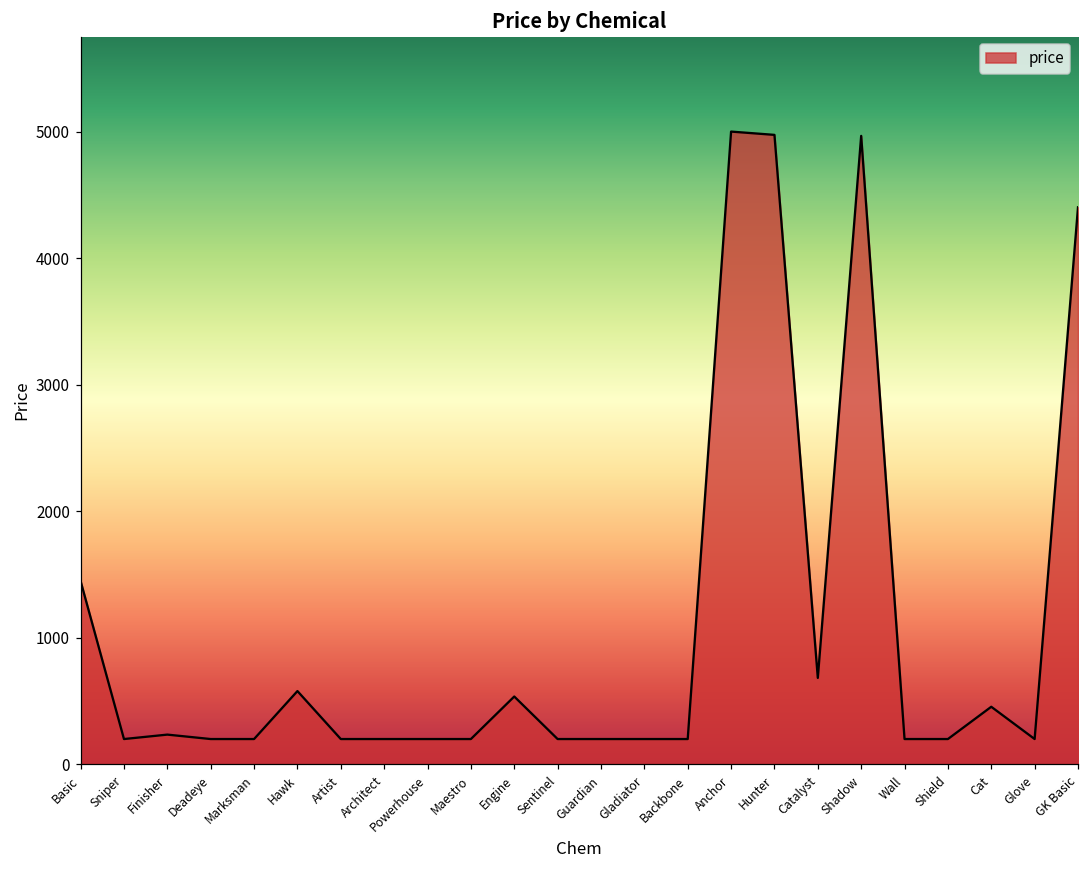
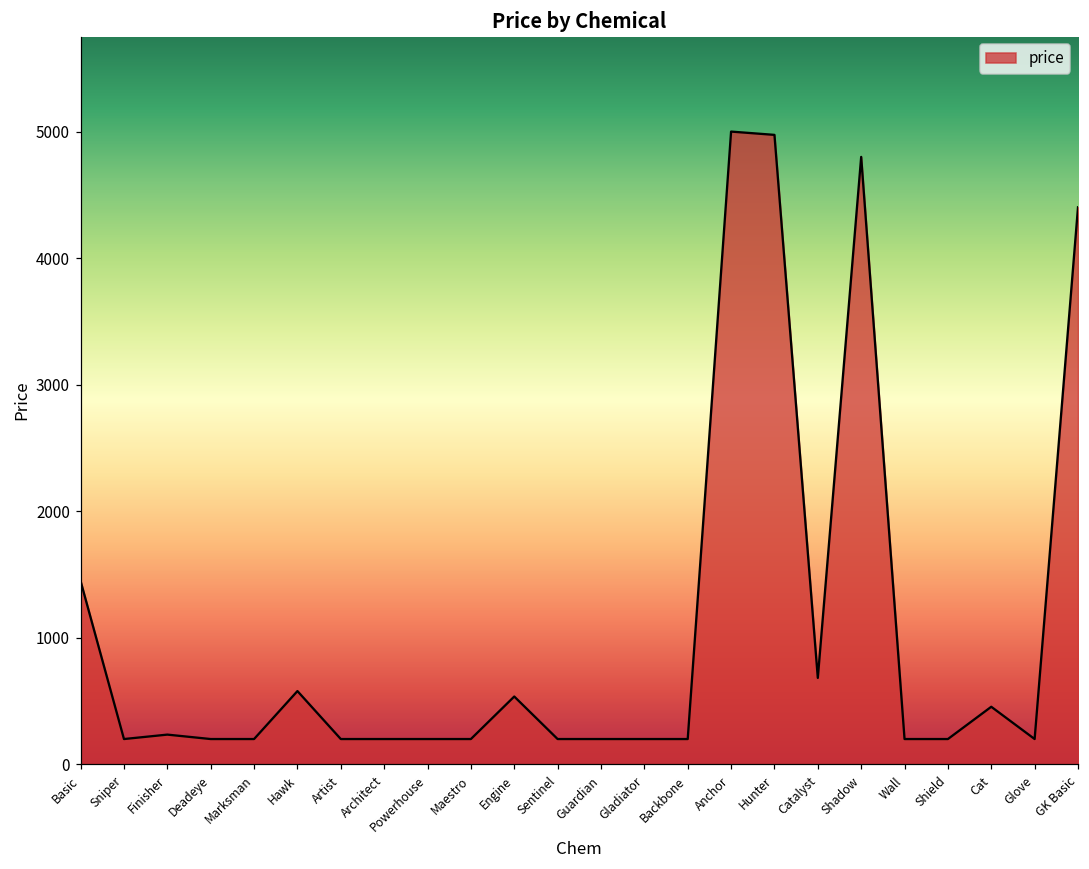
  {
    "Basic": 1450,
    "Sniper": 200,
    "Finisher": 240,
    "Deadeye": 200,
    "Marksman": 200,
    "Hawk": 580,
    "Artist": 200,
    "Architect": 200,
    "Powerhouse": 200,
    "Maestro": 200,
    "Engine": 540,
    "Sentinel": 200,
    "Guardian": 200,
    "Gladiator": 200,
    "Backbone": 200,
    "Anchor": 5000,
    "Hunter": 4970,
    "Catalyst": 680,
-   "Shadow": 4970,
+   "Shadow": 4800,
    "Wall": 200,
    "Shield": 200,
    "Cat": 460,
    "Glove": 200,
    "GK Basic": 4400
  }
